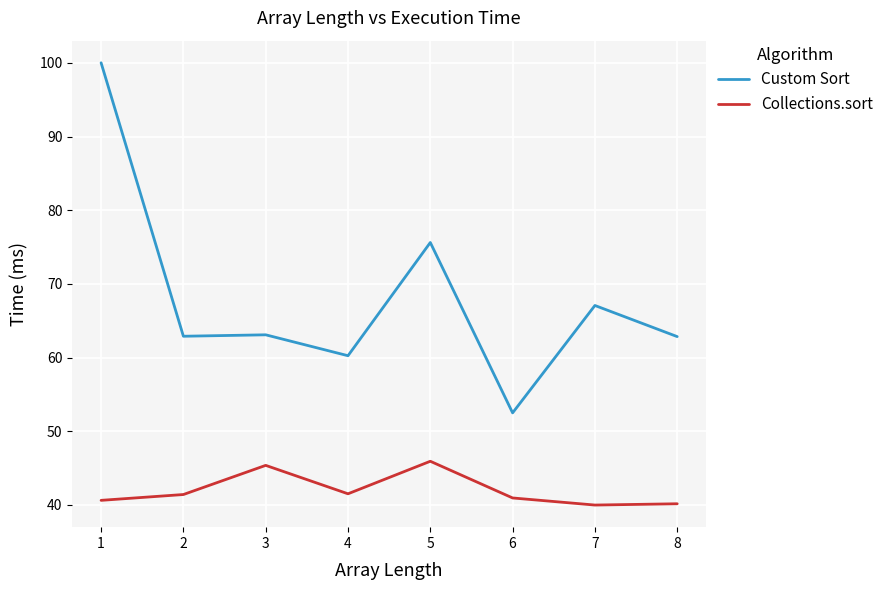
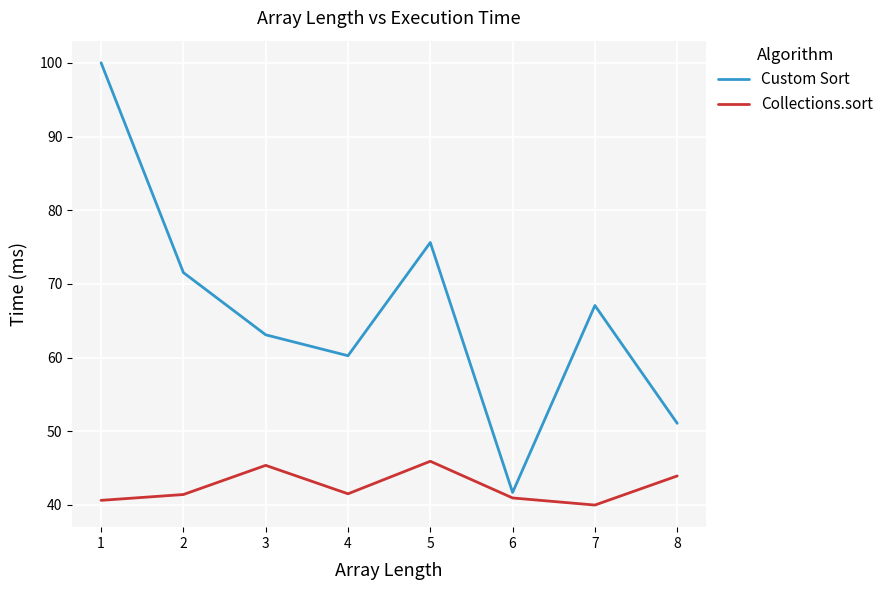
  {
    "Custom Sort": {
      "1": 100,
-     "2": 63,
+     "2": 72,
      "3": 63,
      "4": 60,
      "5": 76,
-     "6": 52,
+     "6": 42,
      "7": 67,
-     "8": 63
+     "8": 51
    },
    "Collections.sort": {
      "1": 41,
      "2": 41,
      "3": 45,
      "4": 42,
      "5": 46,
      "6": 41,
      "7": 40,
-     "8": 40
+     "8": 44
    }
  }
